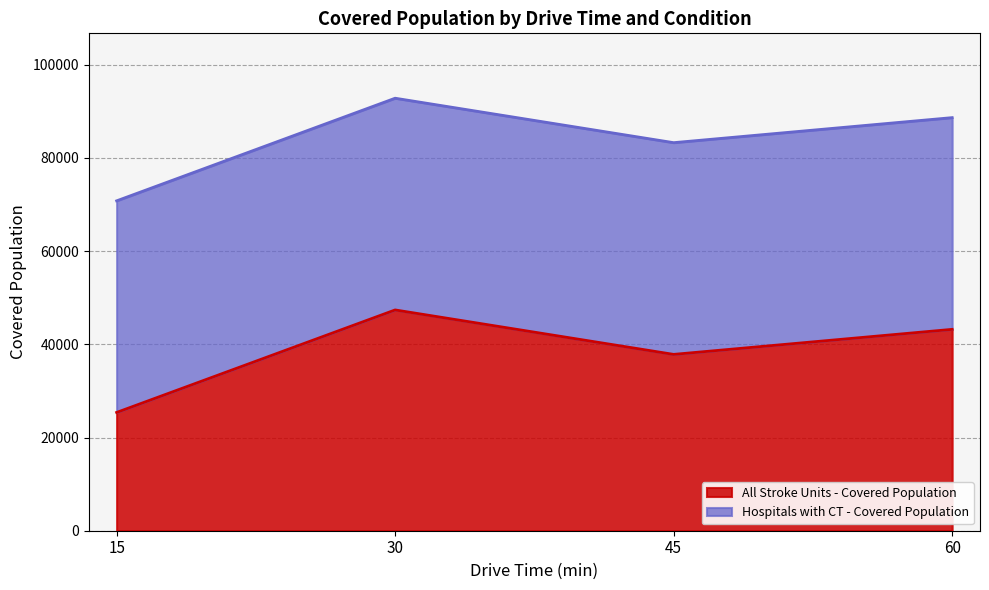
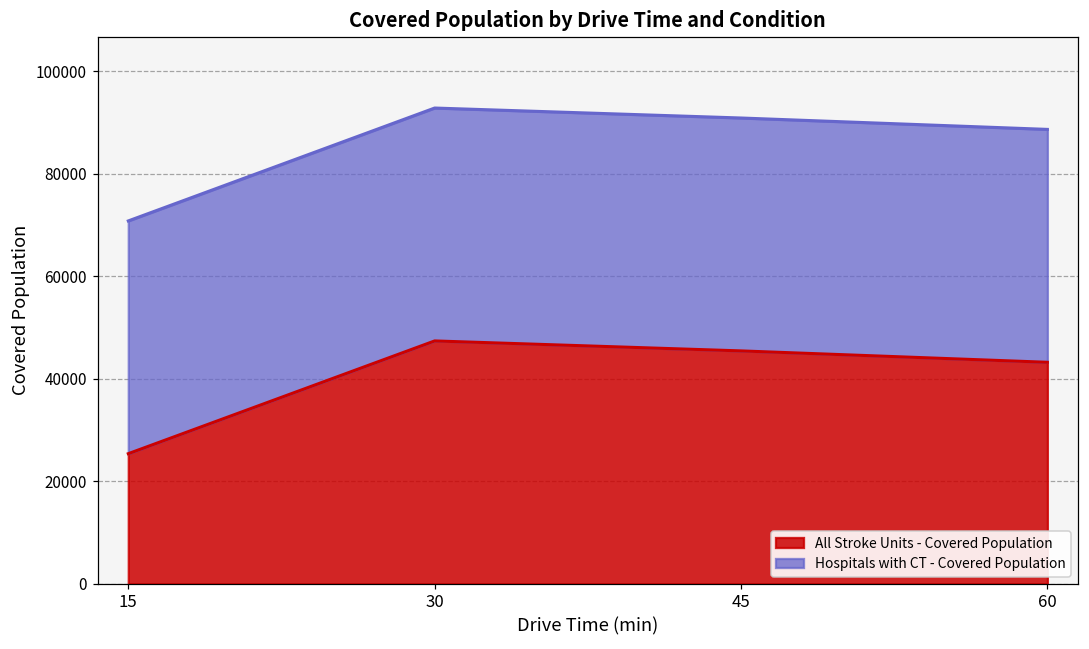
  {
    "All Stroke Units - Covered Population": {
      "15": 25000,
      "30": 47000,
-     "45": 38000,
+     "45": 45000,
      "60": 43000
    },
    "Hospitals with CT - Covered Population": {
      "15": 45000,
      "30": 45000,
      "45": 45000,
      "60": 45000
    }
  }
